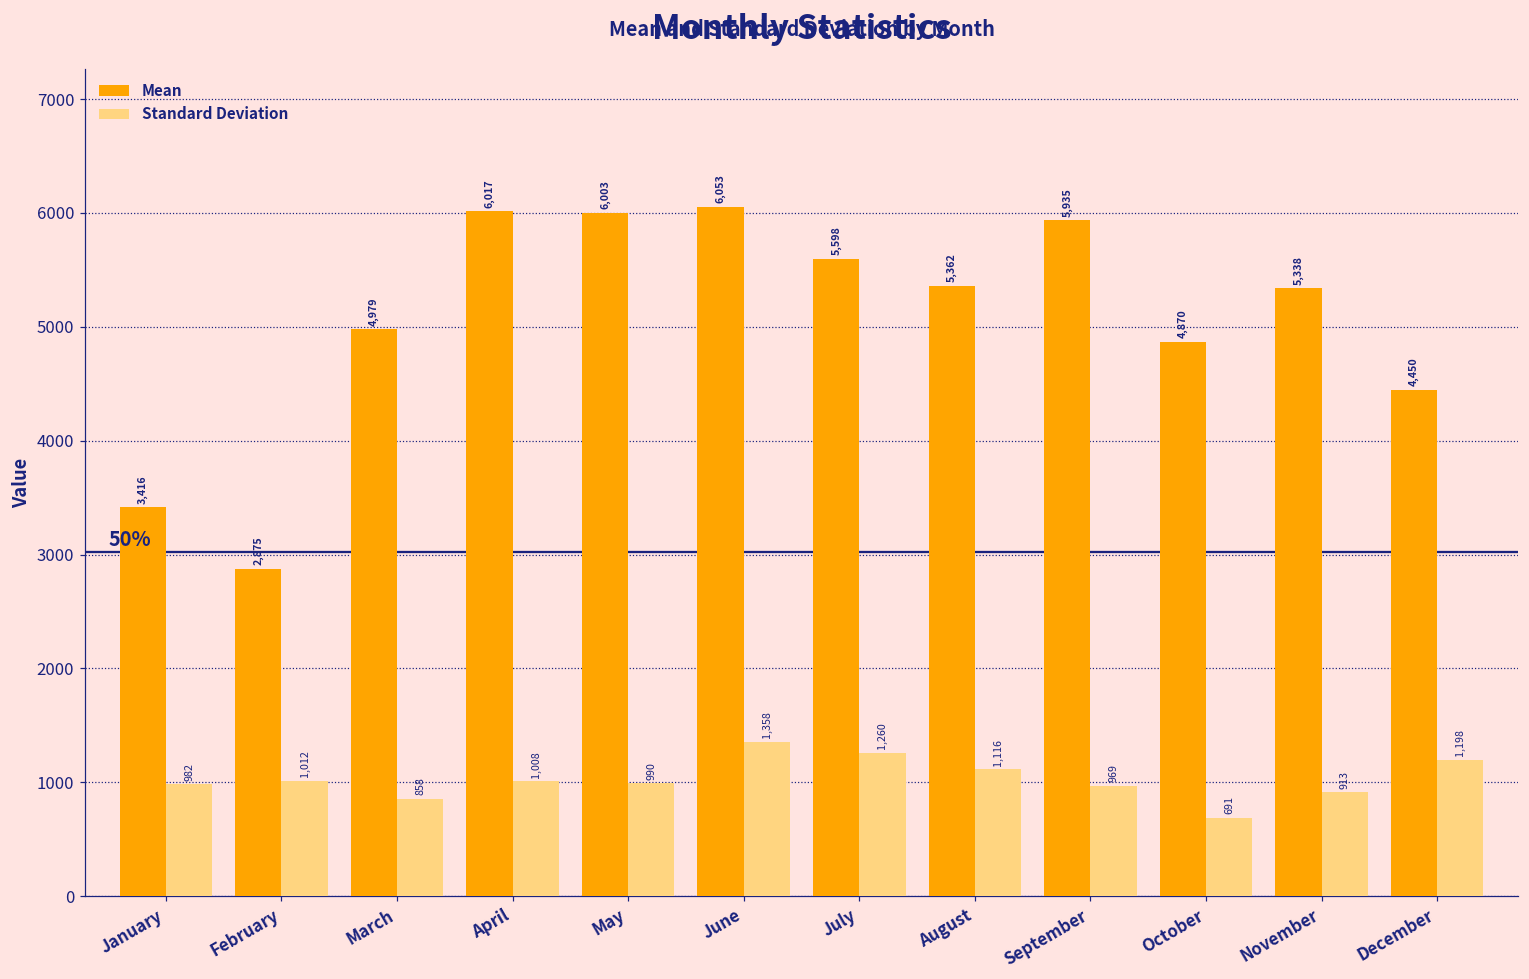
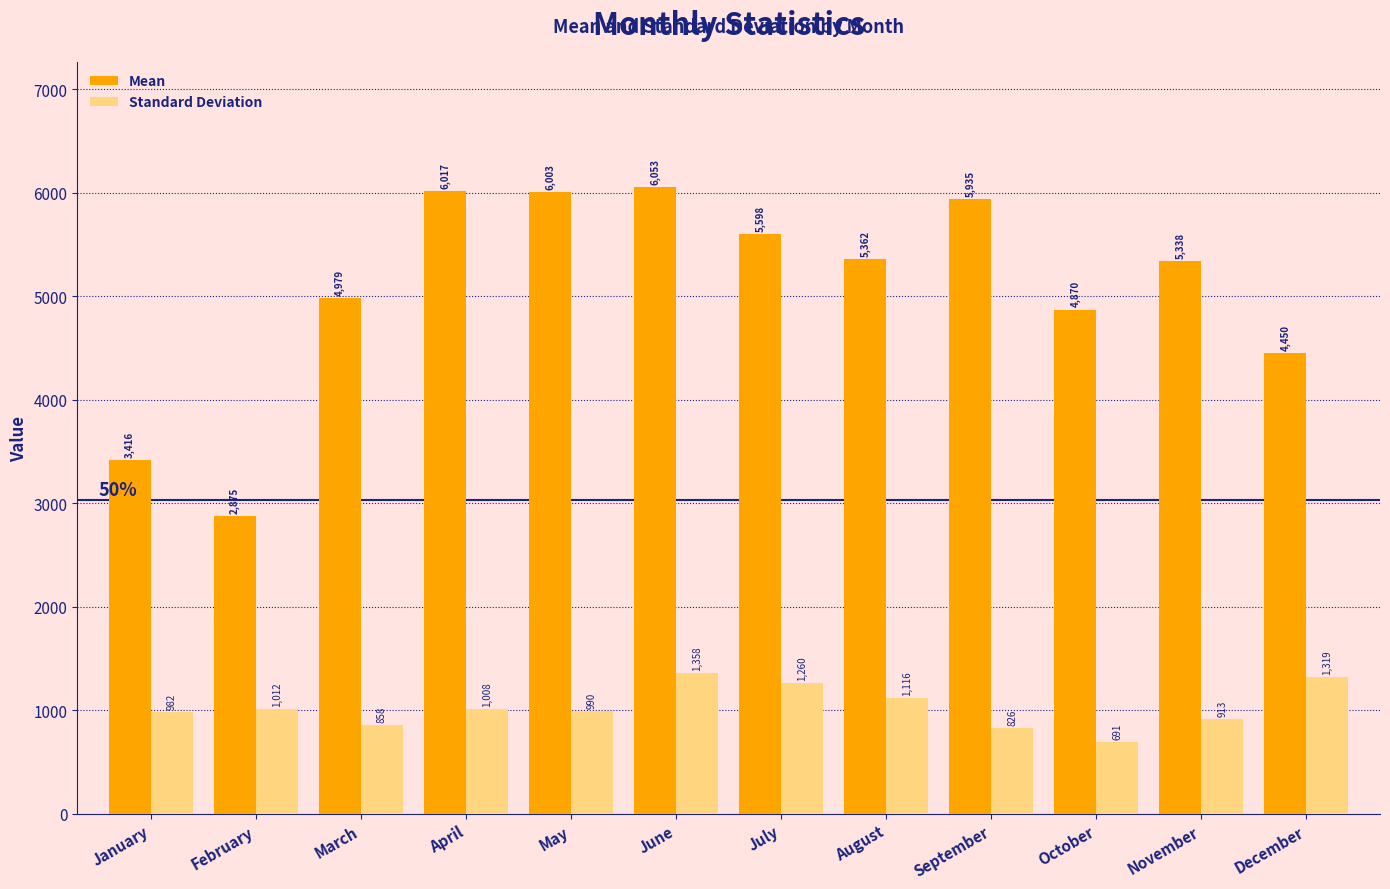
  {
    "Mean": {
      "January": "3,416",
      "February": "2,875",
      "March": "4,979",
      "April": "6,017",
      "May": "6,003",
      "June": "6,053",
      "July": "5,598",
      "August": "5,362",
      "September": "5,935",
      "October": "4,870",
      "November": "5,338",
      "December": "4,450"
    },
    "Standard Deviation": {
      "January": "982",
      "February": "1,012",
      "March": "858",
      "April": "1,008",
      "May": "990",
      "June": "1,358",
      "July": "1,260",
      "August": "1,116",
-     "September": "969",
+     "September": "826",
      "October": "691",
      "November": "913",
-     "December": "1,198"
+     "December": "1,319"
    }
  }
